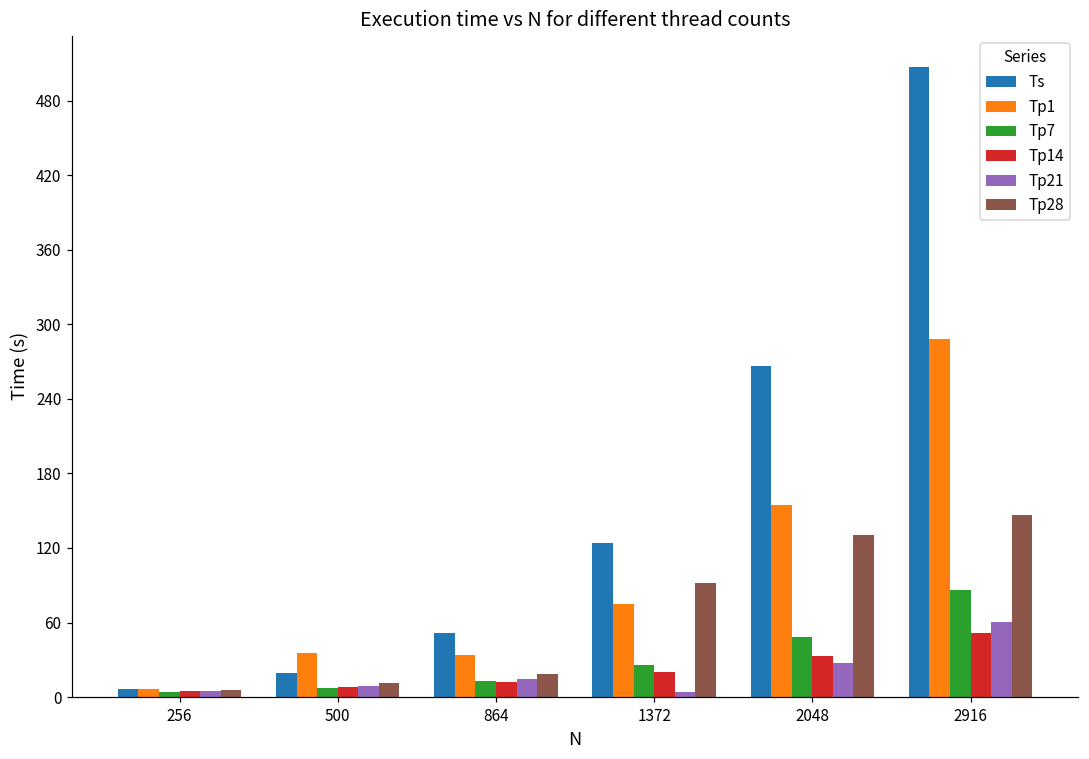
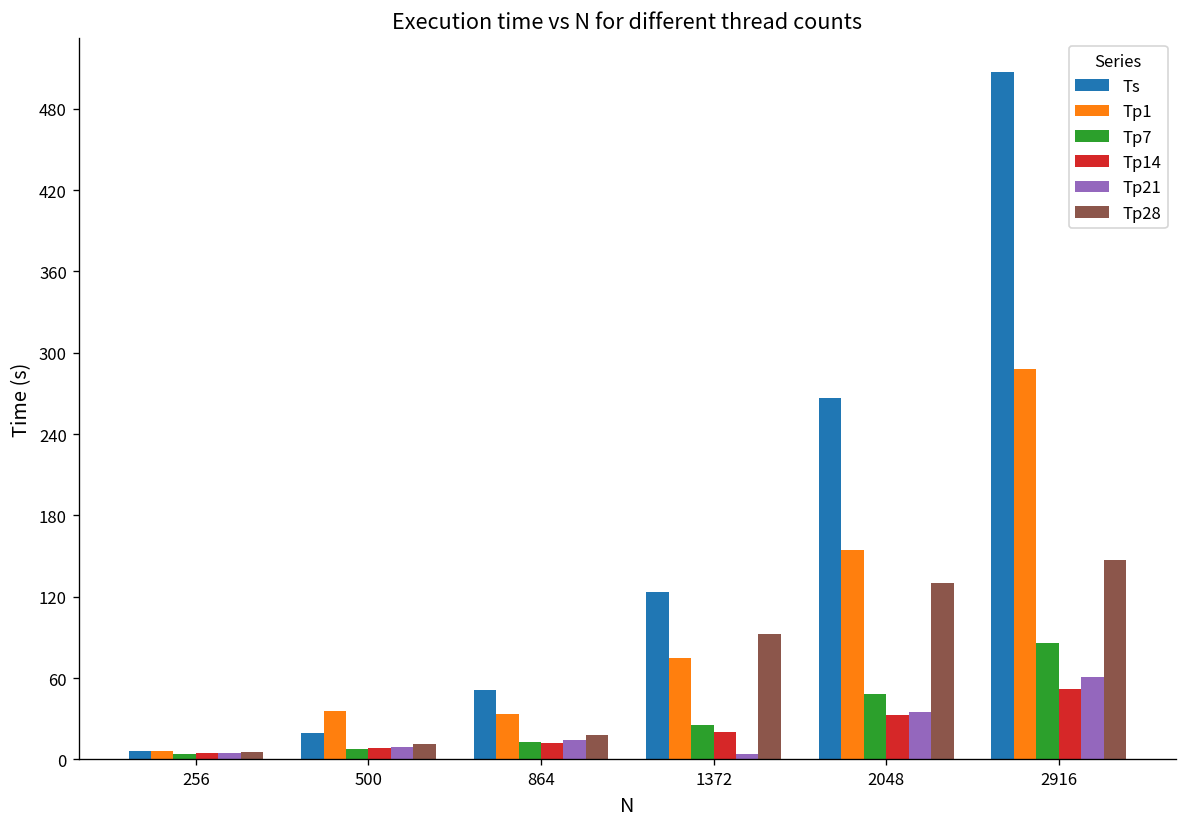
  {
    "Ts": {
      "256": 6,
      "500": 20,
      "864": 51,
      "1372": 124,
      "2048": 267,
      "2916": 507
    },
    "Tp1": {
      "256": 6,
      "500": 36,
      "864": 34,
      "1372": 75,
      "2048": 154,
      "2916": 288
    },
    "Tp7": {
      "256": 4,
      "500": 8,
      "864": 13,
      "1372": 25,
      "2048": 49,
      "2916": 86
    },
    "Tp14": {
      "256": 5,
      "500": 8,
      "864": 12,
      "1372": 20,
      "2048": 33,
      "2916": 52
    },
    "Tp21": {
      "256": 5,
      "500": 9,
      "864": 14,
      "1372": 4,
-     "2048": 27,
+     "2048": 35,
      "2916": 61
    },
    "Tp28": {
      "256": 6,
      "500": 11,
      "864": 18,
      "1372": 92,
      "2048": 130,
      "2916": 147
    }
  }
